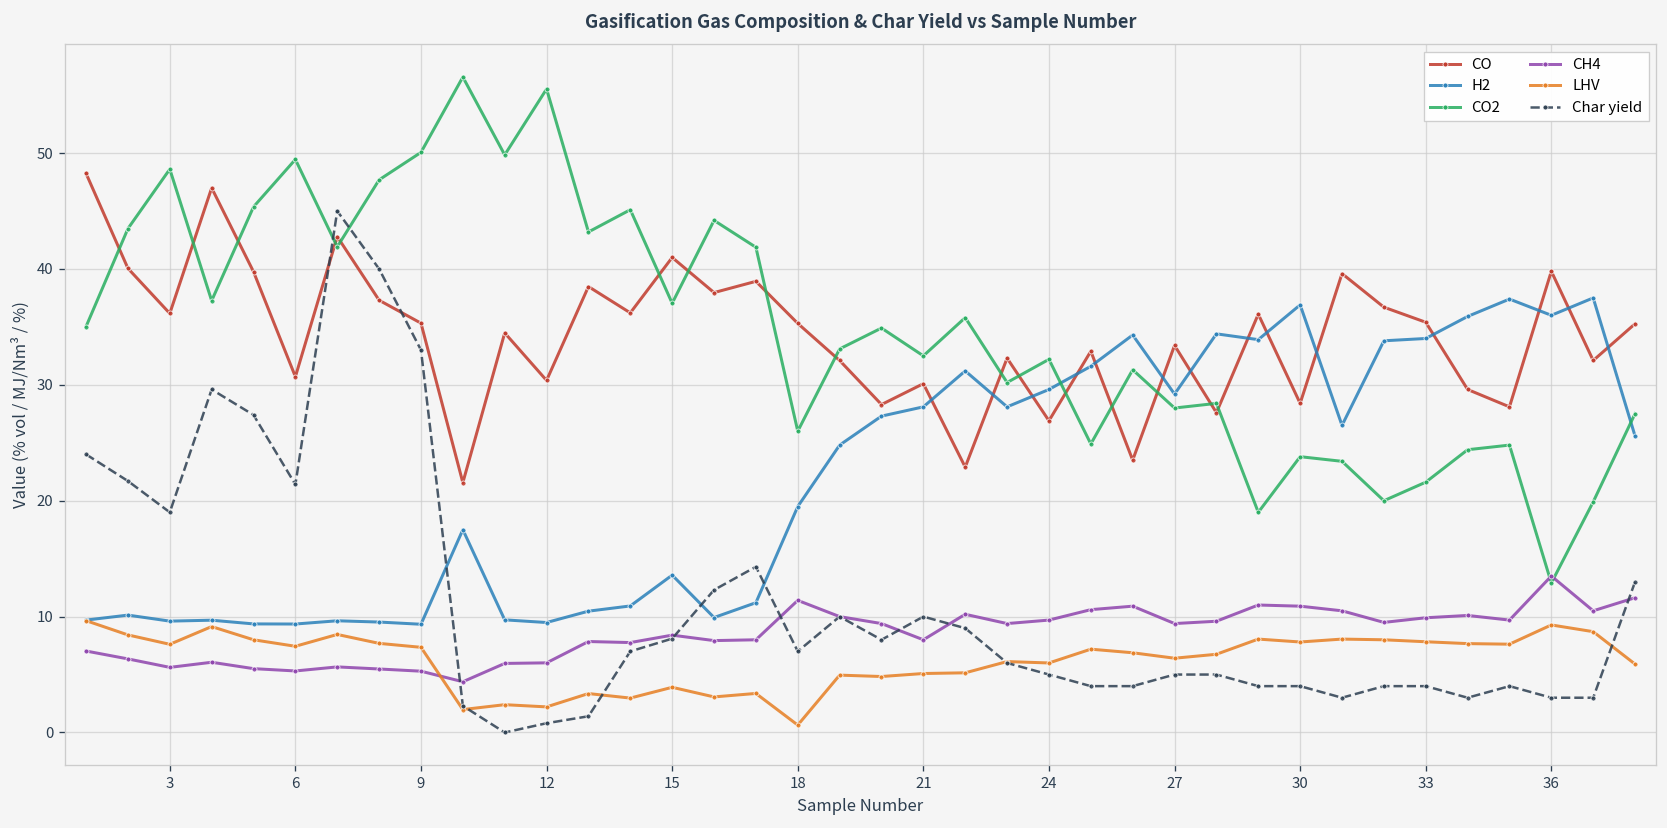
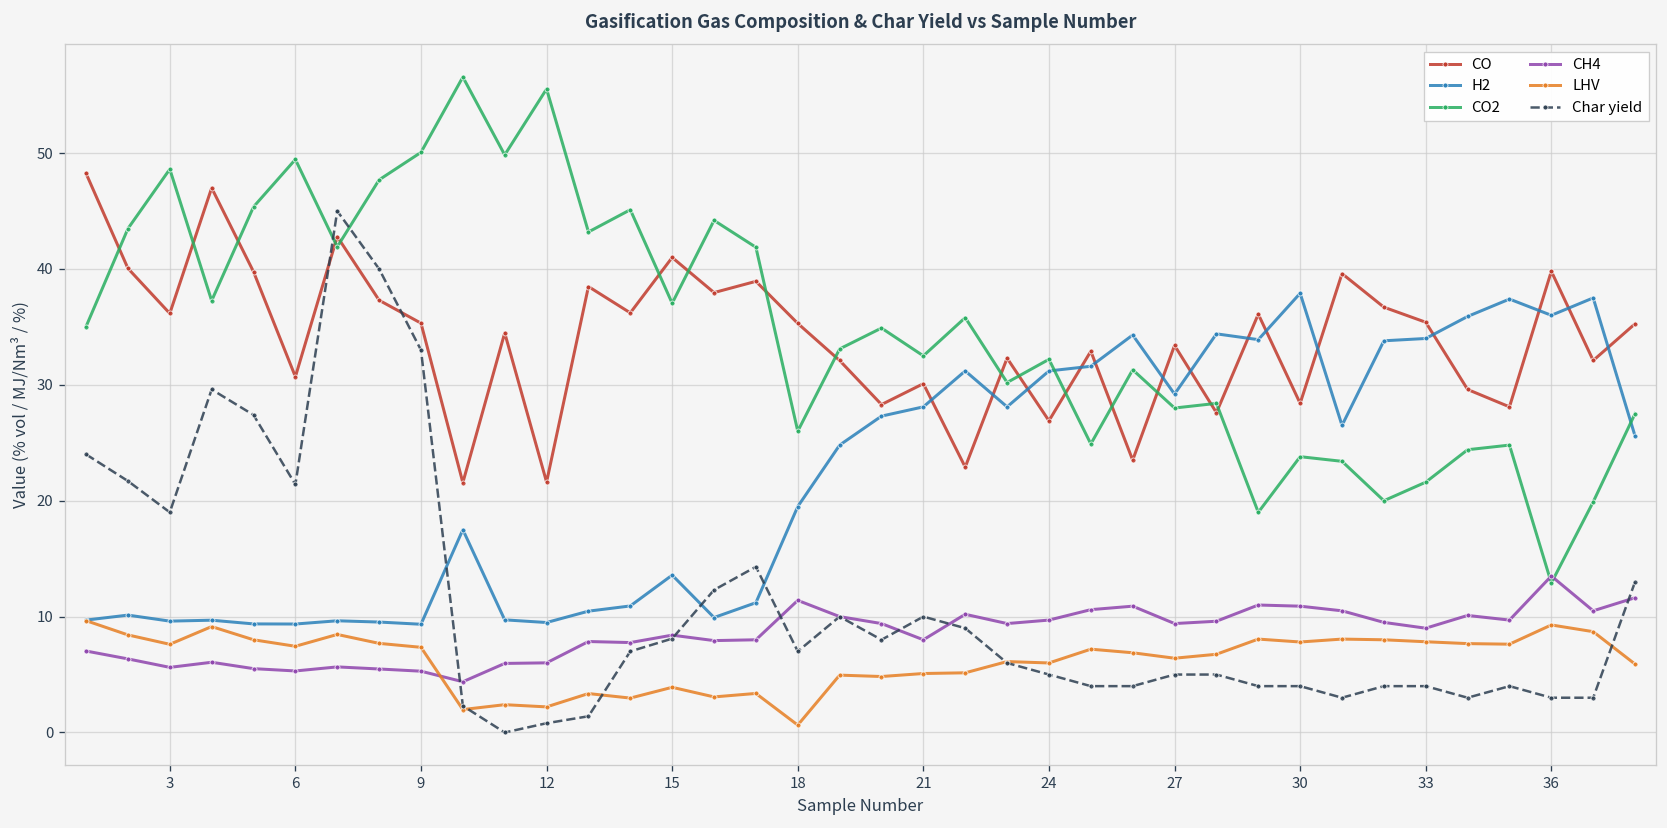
  {
    "CO": {
      "3": 36,
      "6": 31,
      "9": 35,
-     "12": 30,
+     "12": 22,
      "15": 41,
      "18": 35,
      "21": 30,
      "24": 27,
      "27": 33,
      "30": 28,
      "33": 35,
      "36": 40
    },
    "H2": {
      "3": 10,
      "6": 9,
      "9": 9,
      "12": 9,
      "15": 14,
      "18": 20,
      "21": 28,
-     "24": 30,
+     "24": 31,
      "27": 29,
-     "30": 37,
+     "30": 38,
      "33": 34,
      "36": 36
    },
    "CO2": {
      "3": 49,
      "6": 49,
      "9": 50,
      "12": 56,
      "15": 37,
      "18": 26,
      "21": 33,
      "24": 32,
      "27": 28,
      "30": 24,
      "33": 22,
      "36": 13
    },
    "CH4": {
      "3": 6,
      "6": 5,
      "9": 5,
      "12": 6,
      "15": 8,
      "18": 11,
      "21": 8,
      "24": 10,
      "27": 9,
      "30": 11,
-     "33": 10,
+     "33": 9,
      "36": 14
    },
    "LHV": {
      "3": 8,
      "6": 7,
      "9": 7,
      "12": 2,
      "15": 4,
      "18": 1,
      "21": 5,
      "24": 6,
      "27": 6,
      "30": 8,
      "33": 8,
      "36": 9
    },
    "Char yield": {
      "3": 19,
      "6": 21,
      "9": 33,
      "12": 1,
      "15": 8,
      "18": 7,
      "21": 10,
      "24": 5,
      "27": 5,
      "30": 4,
      "33": 4,
      "36": 3
    }
  }
